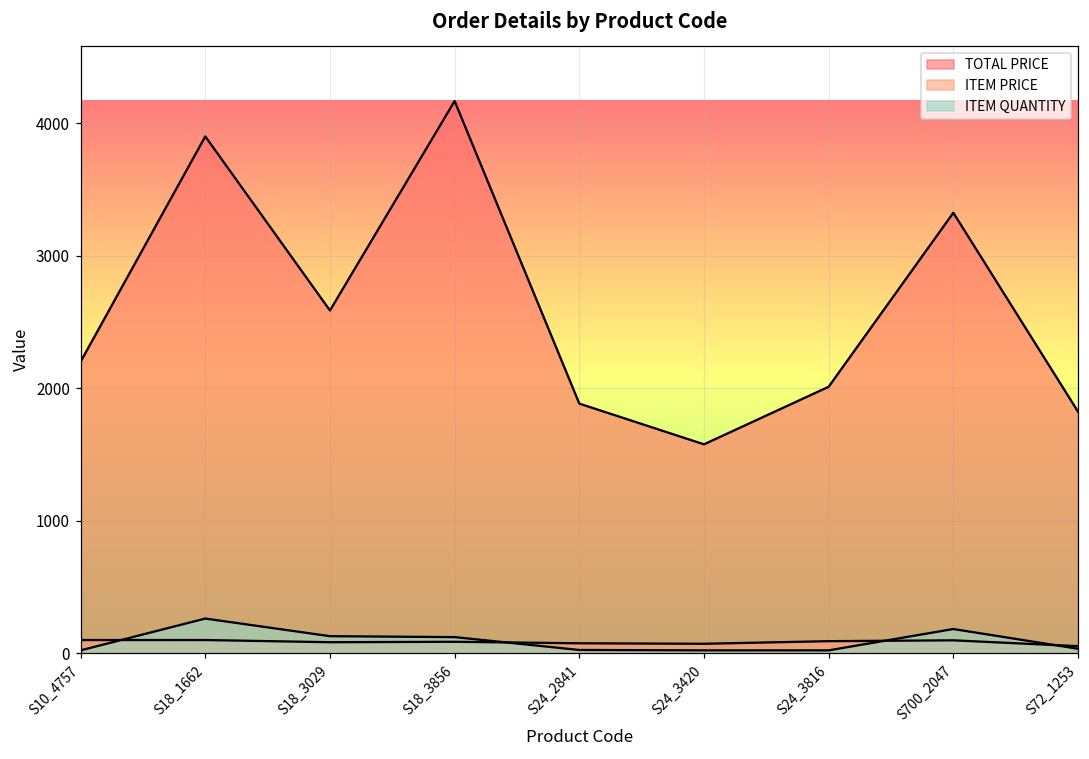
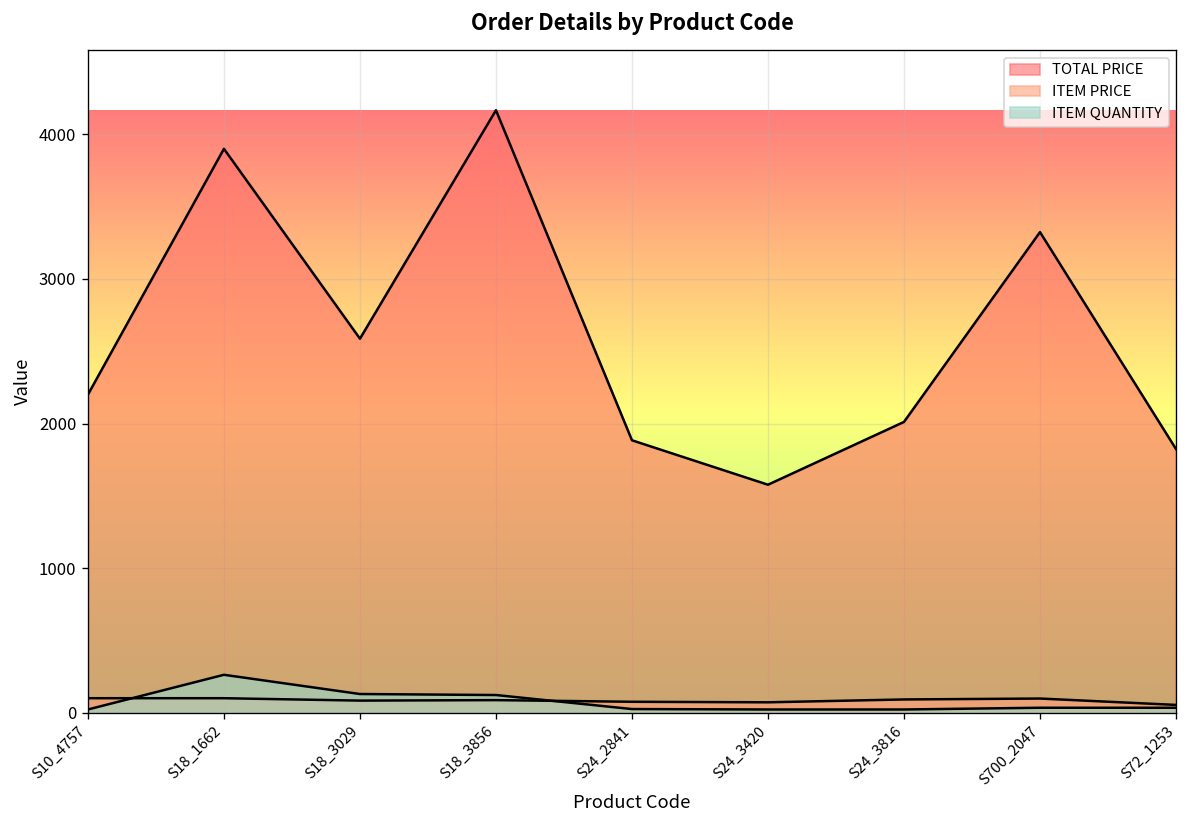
  {
    "ITEM QUANTITY": {
      "S10_4757": 20,
      "S18_1662": 260,
      "S18_3029": 130,
      "S18_3856": 120,
      "S24_2841": 30,
      "S24_3420": 20,
      "S24_3816": 20,
-     "S700_2047": 180
+     "S700_2047": 30
    }
  }
